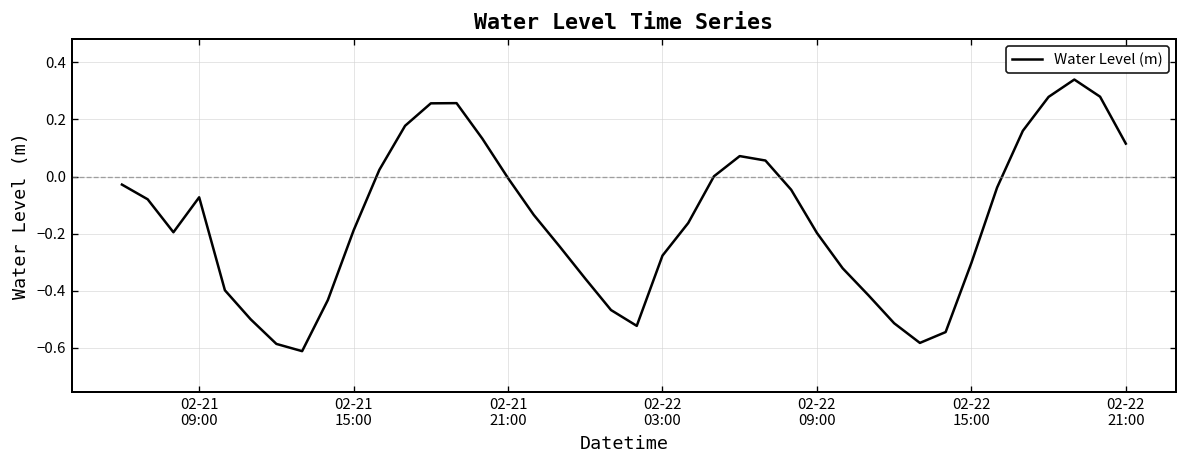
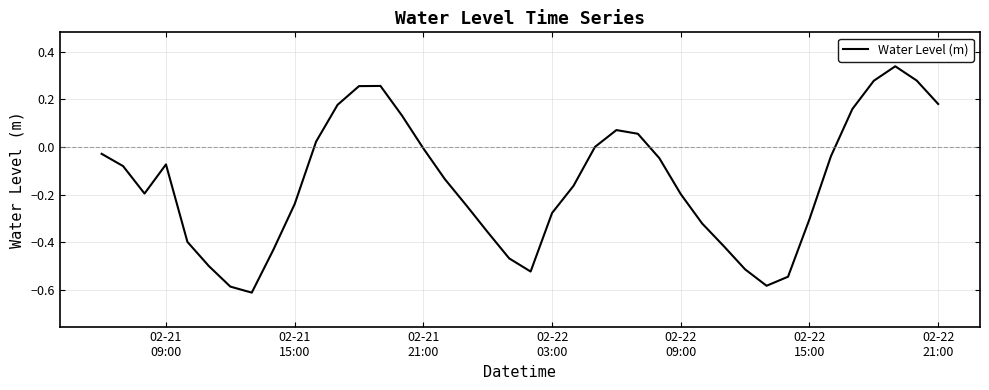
  {
    "02-21 09:00": -0.07,
-   "02-21 15:00": -0.19,
+   "02-21 15:00": -0.24,
    "02-21 21:00": -0.01,
    "02-22 03:00": -0.28,
    "02-22 09:00": -0.20,
    "02-22 15:00": -0.30,
-   "02-22 21:00": 0.12
+   "02-22 21:00": 0.18
  }
